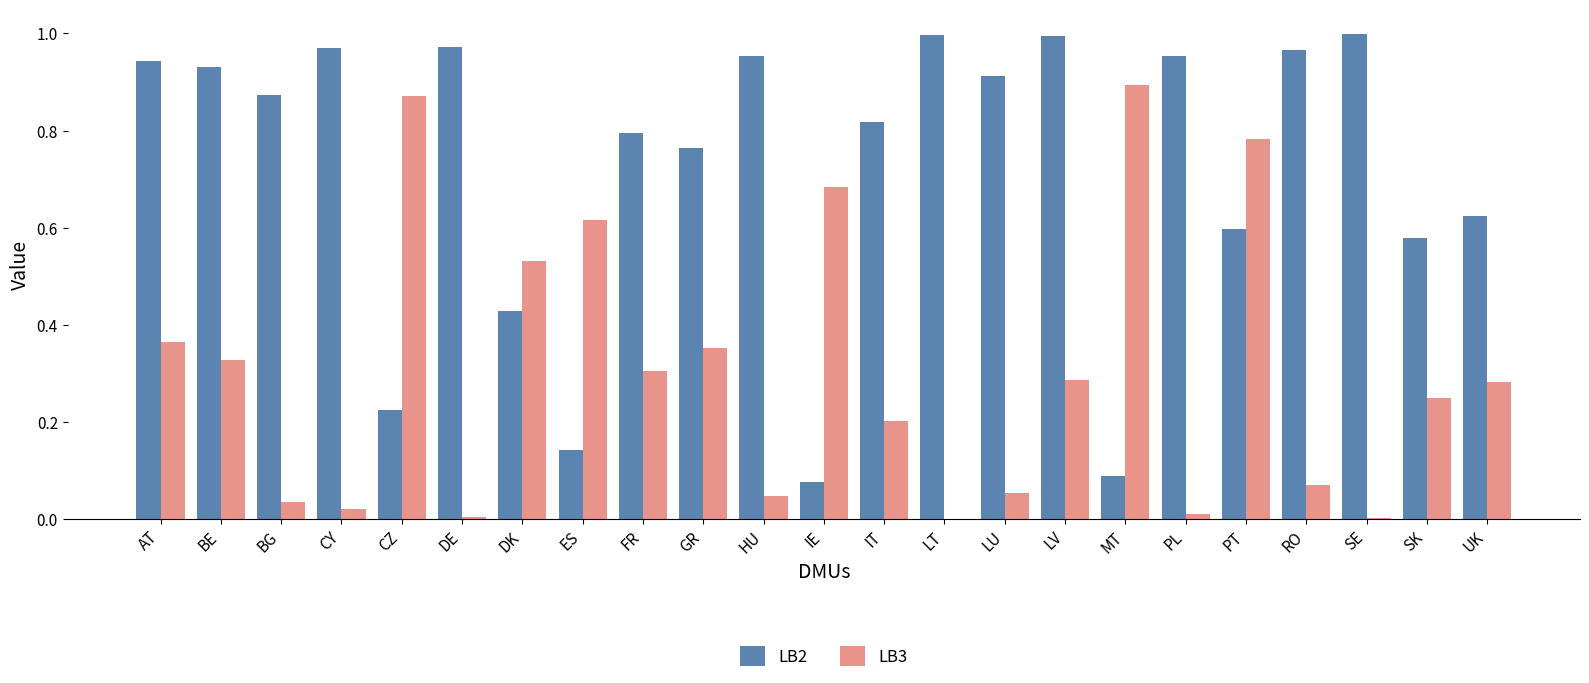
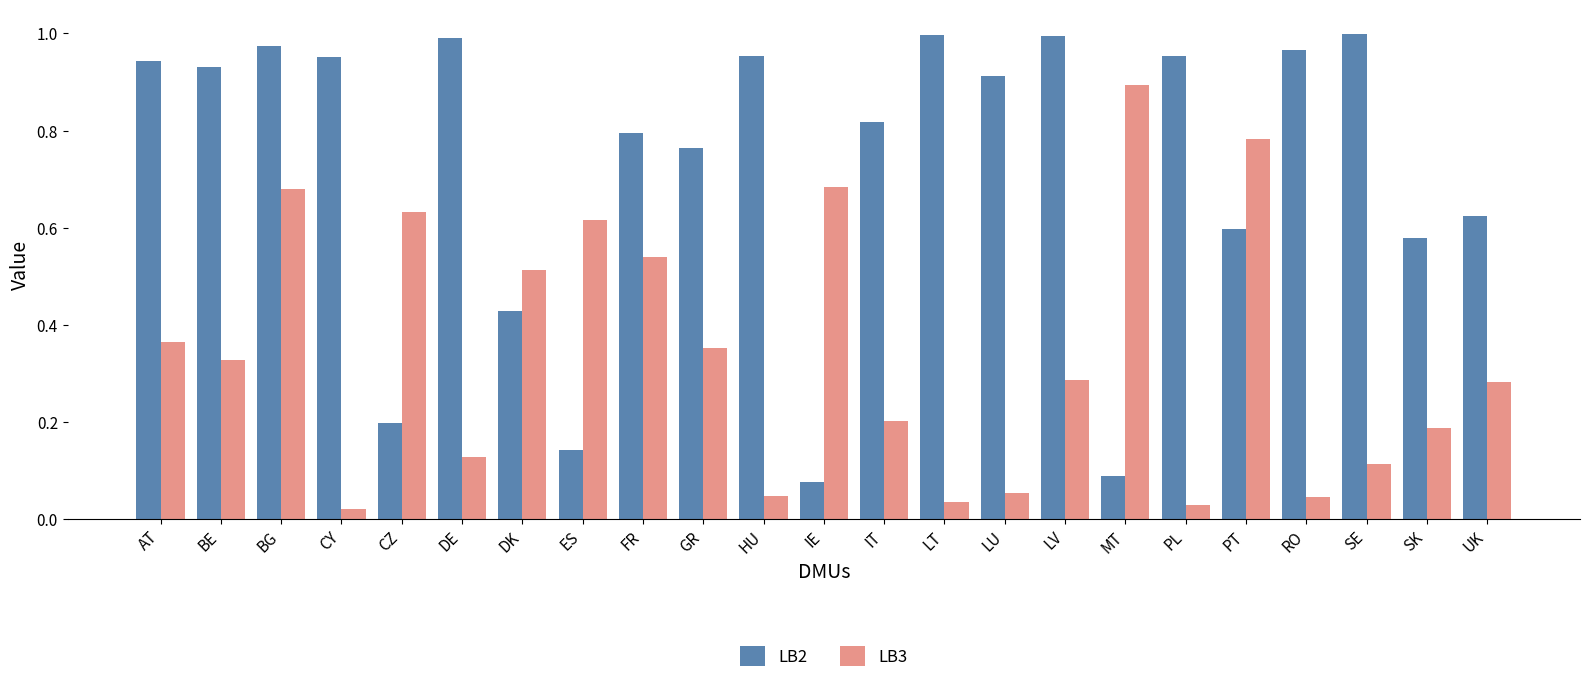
  {
    "LB2": {
      "AT": 0.94,
      "BE": 0.93,
-     "BG": 0.87,
-     "CY": 0.97,
-     "CZ": 0.22,
-     "DE": 0.97,
+     "BG": 0.97,
+     "CY": 0.95,
+     "CZ": 0.20,
+     "DE": 0.99,
      "DK": 0.43,
      "ES": 0.14,
      "FR": 0.80,
      "GR": 0.76,
      "HU": 0.95,
      "IE": 0.08,
      "IT": 0.82,
      "LT": 1.00,
      "LU": 0.91,
      "LV": 0.99,
      "MT": 0.09,
      "PL": 0.95,
      "PT": 0.60,
      "RO": 0.97,
      "SE": 1.00,
      "SK": 0.58,
      "UK": 0.62
    },
    "LB3": {
      "AT": 0.37,
      "BE": 0.33,
-     "BG": 0.03,
+     "BG": 0.68,
      "CY": 0.02,
-     "CZ": 0.87,
-     "DE": 0.00,
-     "DK": 0.53,
+     "CZ": 0.63,
+     "DE": 0.13,
+     "DK": 0.51,
      "ES": 0.62,
-     "FR": 0.30,
+     "FR": 0.54,
      "GR": 0.35,
      "HU": 0.05,
      "IE": 0.68,
      "IT": 0.20,
-     "LT": 0.00,
+     "LT": 0.03,
      "LU": 0.05,
      "LV": 0.29,
      "MT": 0.89,
-     "PL": 0.01,
+     "PL": 0.03,
      "PT": 0.78,
-     "RO": 0.07,
-     "SE": 0.00,
-     "SK": 0.25,
+     "RO": 0.05,
+     "SE": 0.11,
+     "SK": 0.19,
      "UK": 0.28
    }
  }
